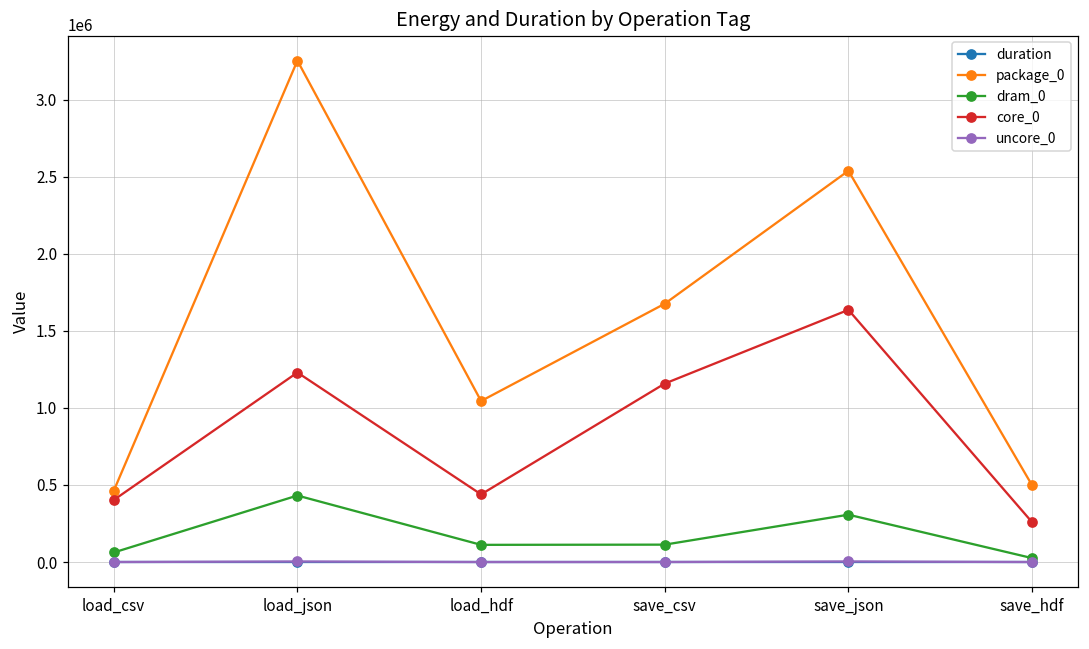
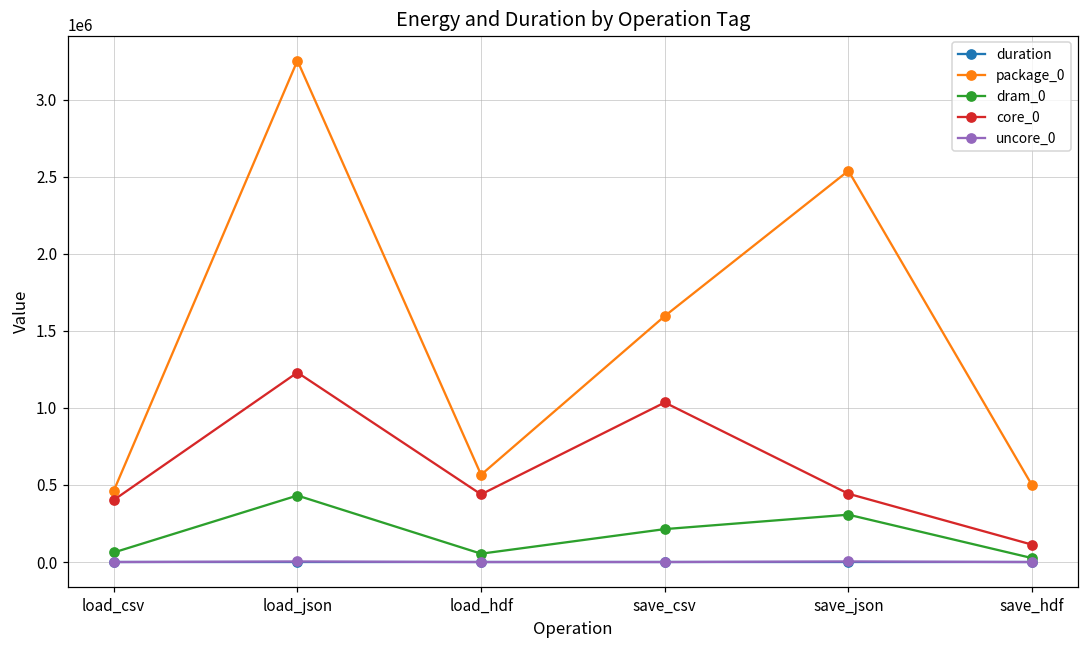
  {
    "package_0": {
      "load_csv": 460000,
      "load_json": 3250000,
-     "load_hdf": 1040000,
-     "save_csv": 1680000,
+     "load_hdf": 570000,
+     "save_csv": 1600000,
      "save_json": 2540000,
      "save_hdf": 500000
    },
    "dram_0": {
      "load_csv": 60000,
      "load_json": 430000,
-     "load_hdf": 110000,
-     "save_csv": 110000,
+     "load_hdf": 50000,
+     "save_csv": 210000,
      "save_json": 310000,
      "save_hdf": 30000
    },
    "core_0": {
      "load_csv": 400000,
      "load_json": 1230000,
      "load_hdf": 440000,
-     "save_csv": 1160000,
-     "save_json": 1640000,
-     "save_hdf": 260000
+     "save_csv": 1040000,
+     "save_json": 440000,
+     "save_hdf": 110000
    }
  }
